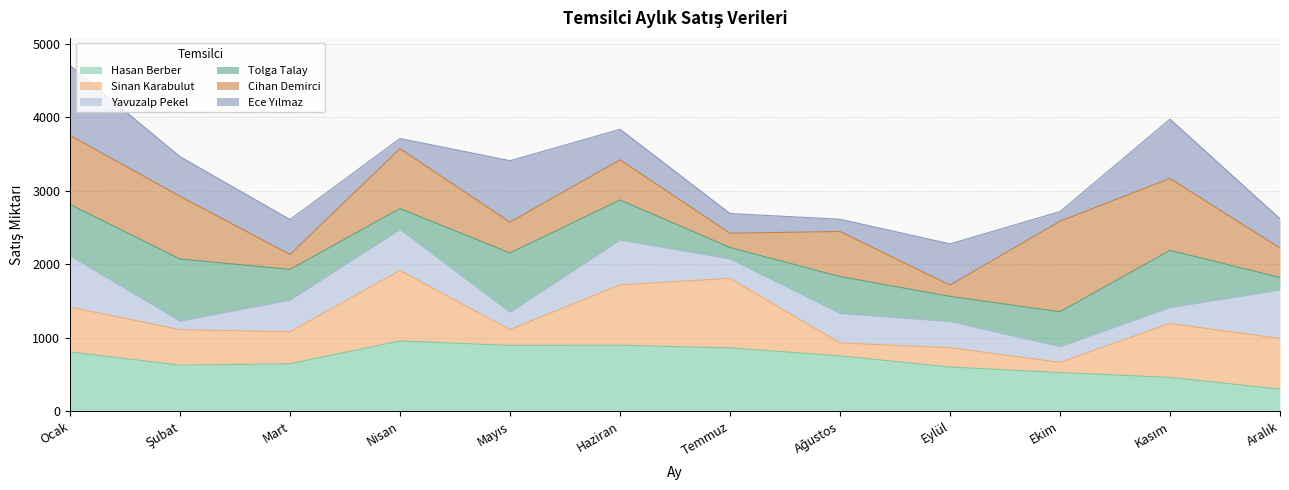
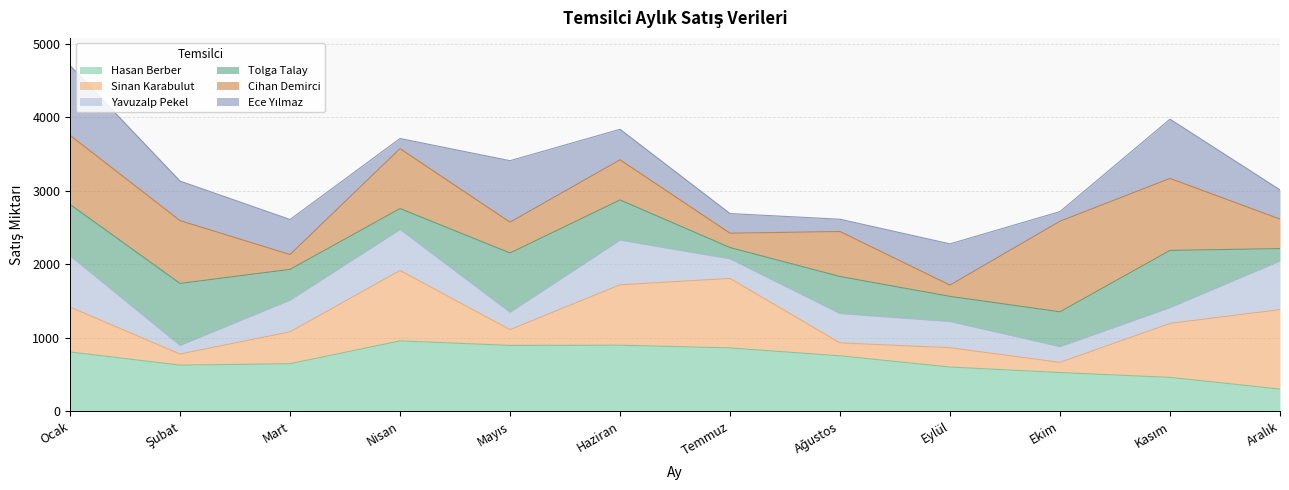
  {
    "Sinan Karabulut": {
      "Ocak": 600,
-     "Şubat": 500,
+     "Şubat": 200,
      "Mart": 400,
      "Nisan": 1000,
      "Mayıs": 200,
      "Haziran": 800,
      "Temmuz": 900,
      "Ağustos": 200,
      "Eylül": 300,
      "Ekim": 100,
      "Kasım": 700,
-     "Aralık": 700
+     "Aralık": 1100
    },
    "Yavuzalp Pekel": {
      "Ocak": 700,
      "Şubat": 100,
      "Mart": 400,
      "Nisan": 600,
      "Mayıs": 200,
      "Haziran": 600,
      "Temmuz": 300,
      "Ağustos": 400,
      "Eylül": 400,
      "Ekim": 200,
      "Kasım": 200,
      "Aralık": 700
    },
    "Cihan Demirci": {
      "Ocak": 900,
      "Şubat": 900,
      "Mart": 200,
      "Nisan": 800,
      "Mayıs": 400,
      "Haziran": 500,
      "Temmuz": 200,
      "Ağustos": 600,
      "Eylül": 200,
      "Ekim": 1200,
      "Kasım": 1000,
      "Aralık": 400
    }
  }
